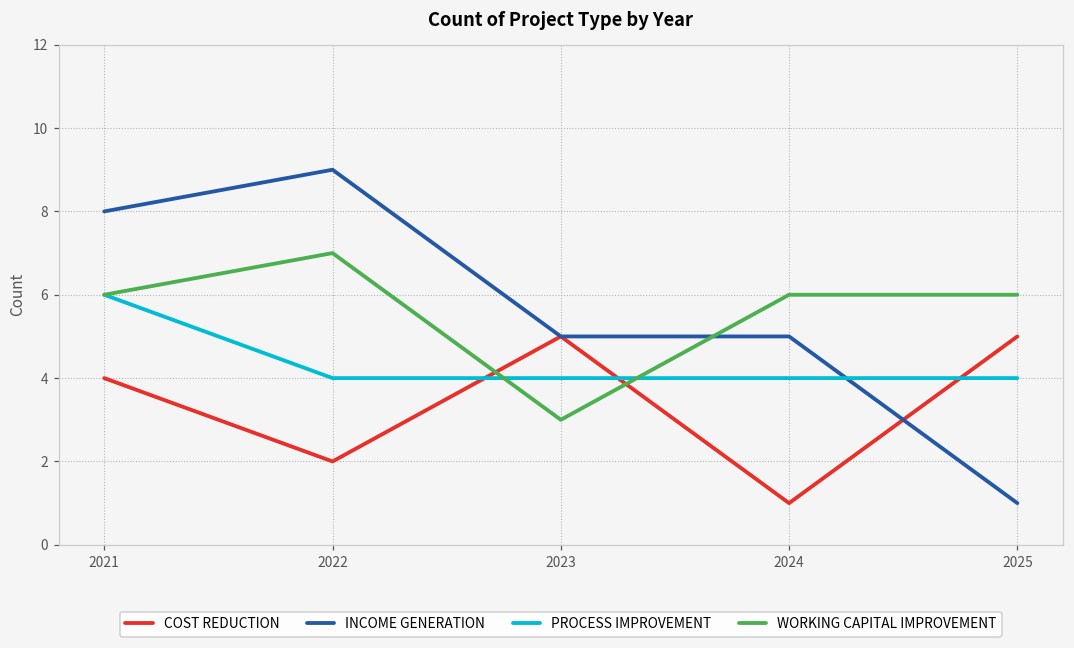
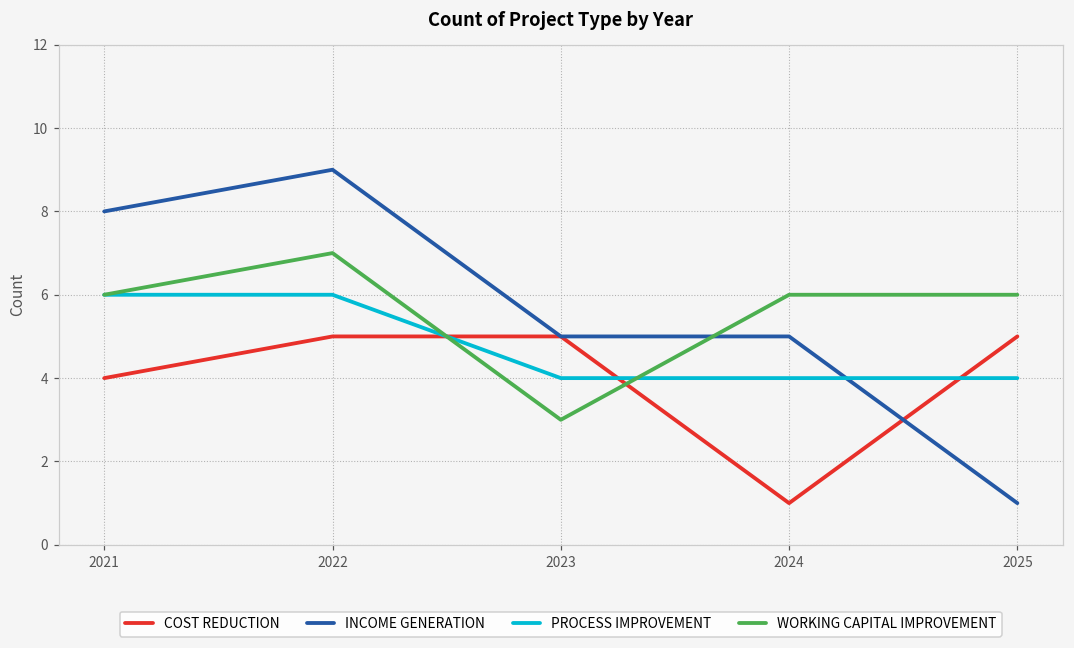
  {
    "COST REDUCTION": {
      "2021": 4,
-     "2022": 2,
+     "2022": 5,
      "2024": 1,
      "2025": 5
    },
    "INCOME GENERATION": {
      "2021": 8,
      "2022": 9,
      "2024": 5,
      "2025": 1
    },
    "PROCESS IMPROVEMENT": {
-     "2022": 4,
+     "2022": 6,
      "2023": 4,
      "2024": 4,
      "2025": 4
    },
    "WORKING CAPITAL IMPROVEMENT": {
      "2022": 7,
      "2023": 3,
      "2024": 6,
      "2025": 6
    }
  }
